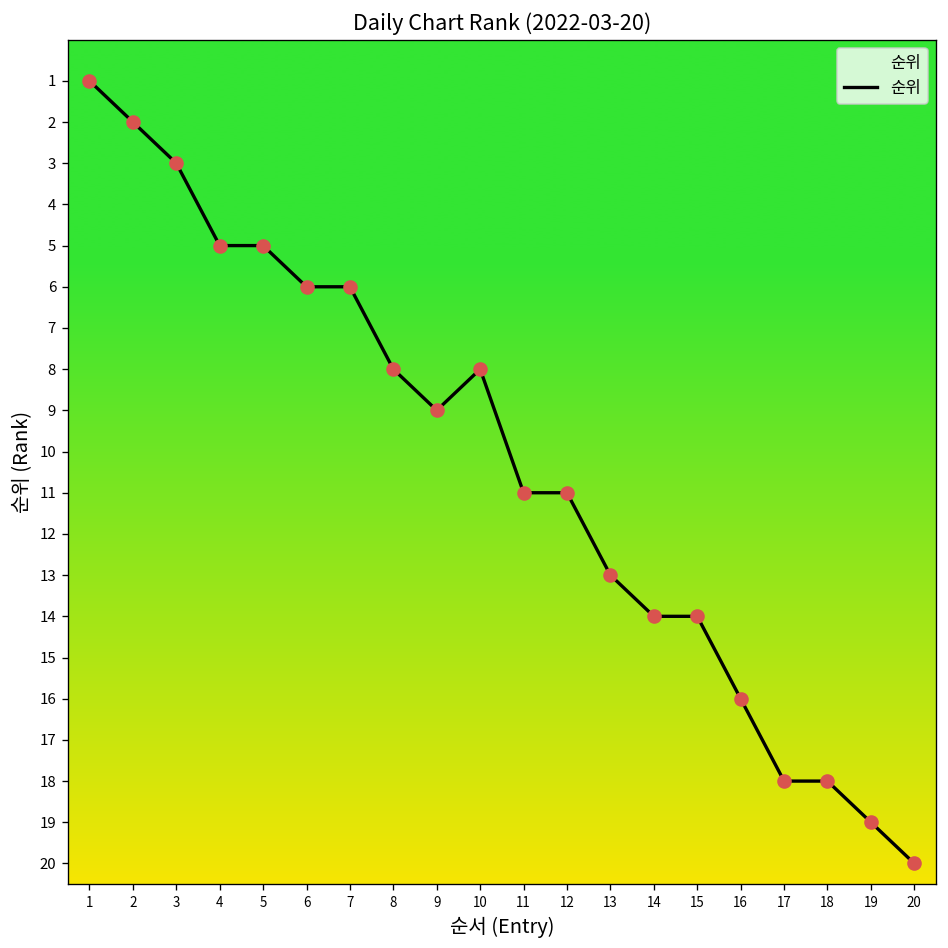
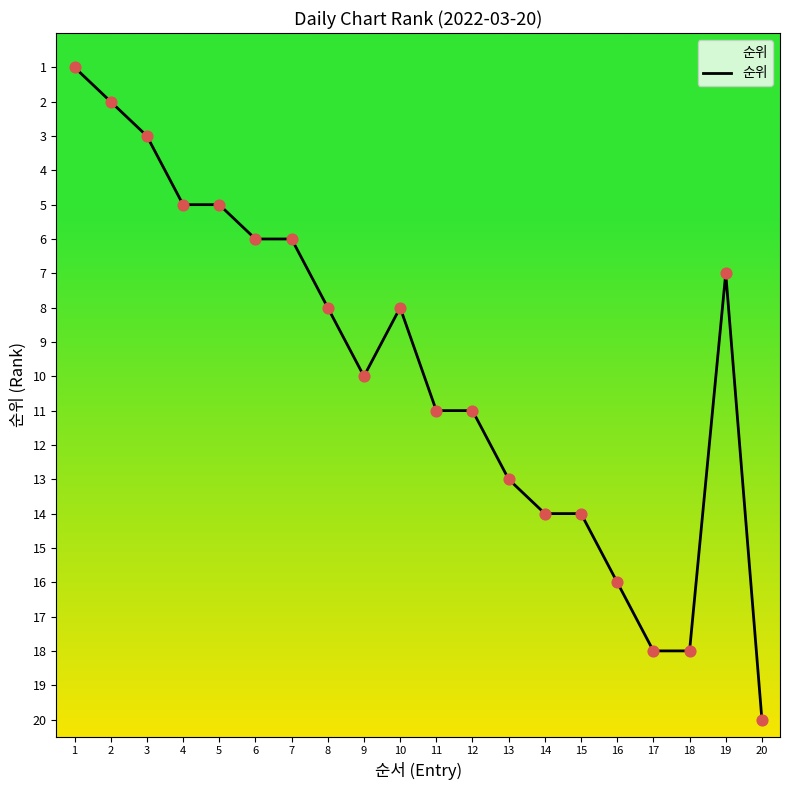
  {
    "1": 1,
    "2": 2,
    "3": 3,
    "4": 5,
    "5": 5,
    "6": 6,
    "7": 6,
    "8": 8,
-   "9": 9,
+   "9": 10,
    "10": 8,
    "11": 11,
    "12": 11,
    "13": 13,
    "14": 14,
    "15": 14,
    "16": 16,
    "17": 18,
    "18": 18,
-   "19": 19,
+   "19": 7,
    "20": 20
  }
